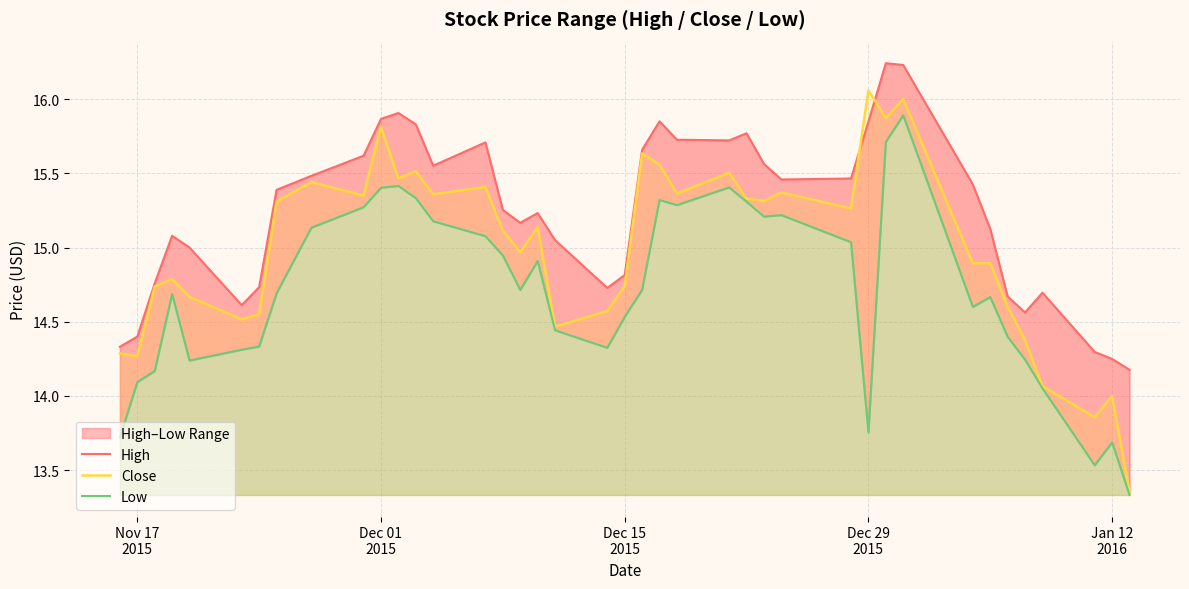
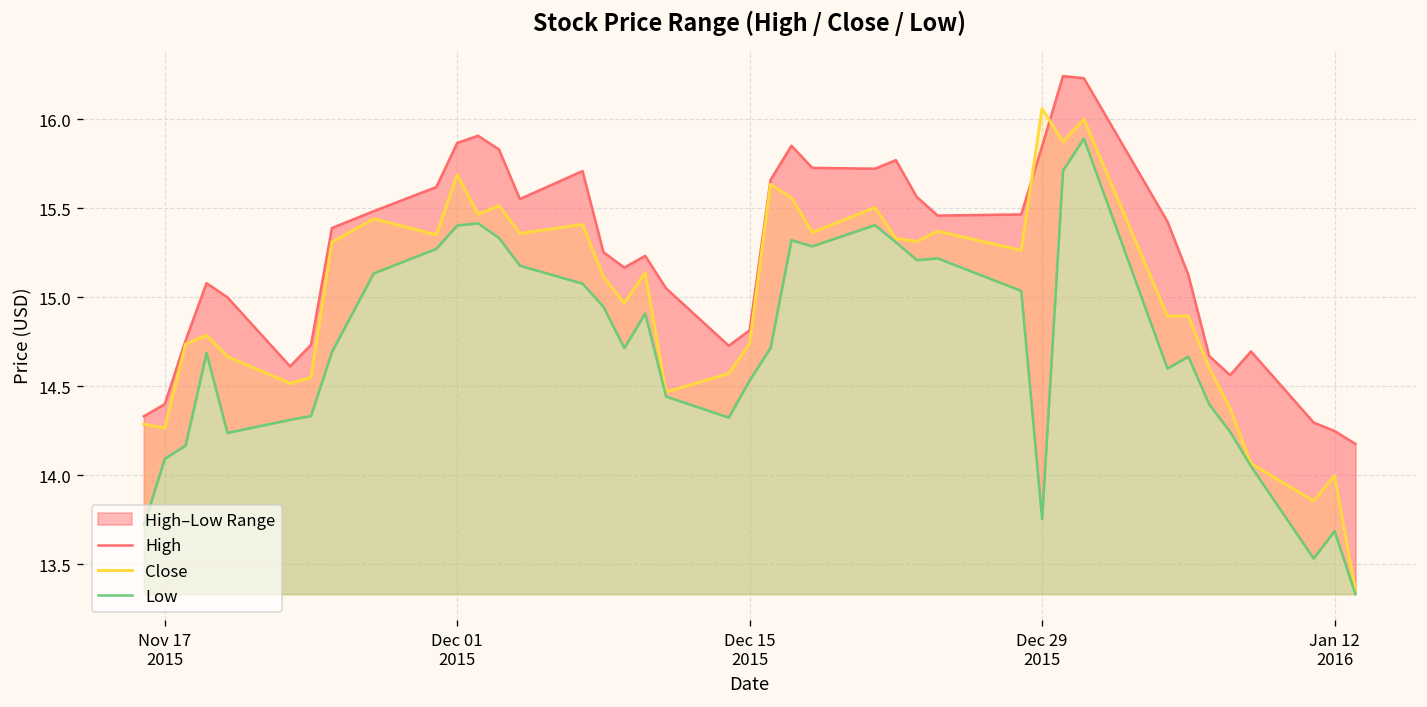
  {
    "High–Low Range": {
      "Nov 17 2015": 14.40,
      "Dec 01 2015": 15.87,
      "Dec 15 2015": 14.81,
      "Dec 29 2015": 15.85,
      "Jan 12 2016": 14.25
    },
    "Close": {
      "Nov 17 2015": 14.27,
-     "Dec 01 2015": 15.81,
+     "Dec 01 2015": 15.69,
      "Dec 15 2015": 14.74,
      "Dec 29 2015": 16.06,
      "Jan 12 2016": 14.00
    },
    "Low": {
      "Nov 17 2015": 14.09,
      "Dec 01 2015": 15.40,
      "Dec 15 2015": 14.53,
      "Dec 29 2015": 13.76,
      "Jan 12 2016": 13.69
    }
  }
